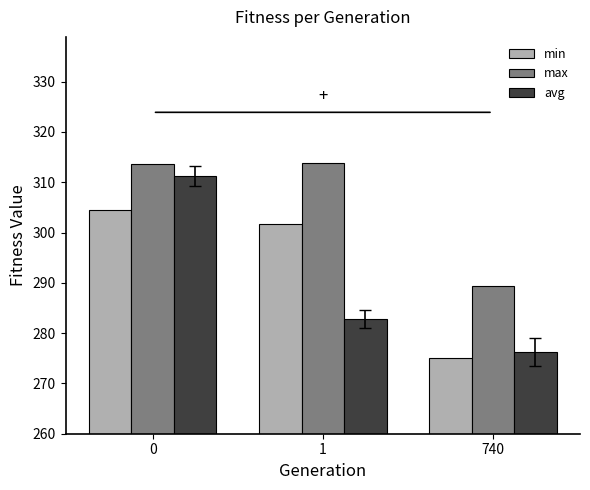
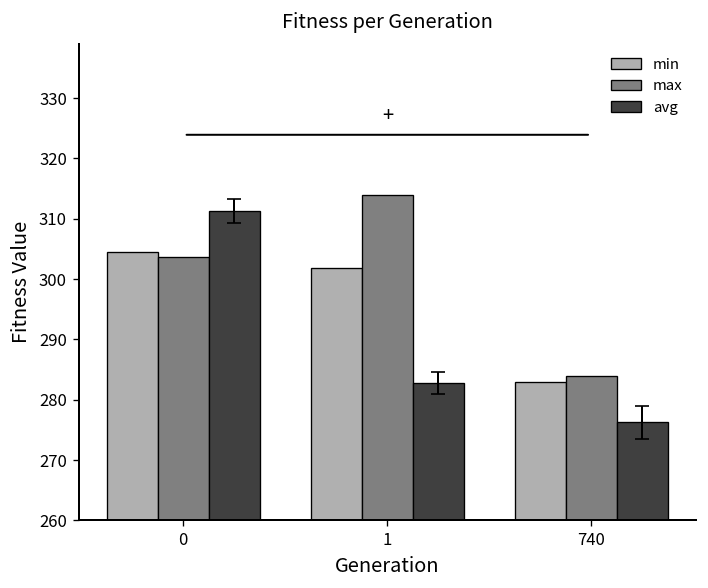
  {
    "min": {
      "0": 304,
      "1": 302,
-     "740": 275
+     "740": 283
    },
    "max": {
-     "0": 314,
+     "0": 304,
      "1": 314,
-     "740": 289
+     "740": 284
    },
    "avg": {
      "0": 311,
      "1": 283,
      "740": 276
    }
  }
